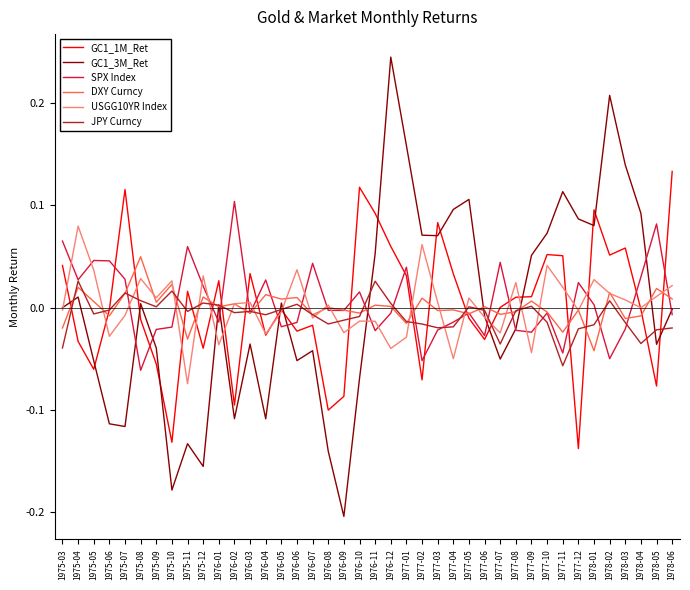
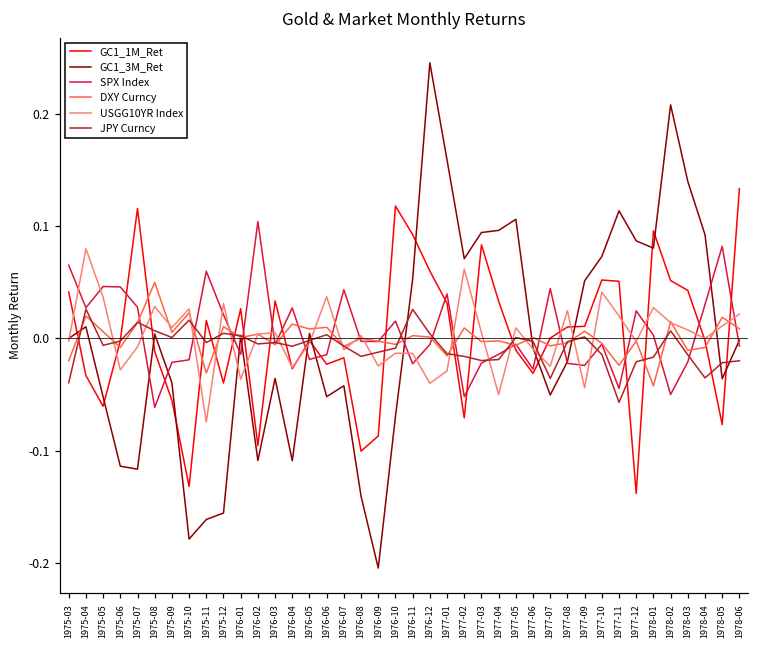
  {
    "GC1_1M_Ret": {
      "1975-03": 0.041,
      "1975-04": -0.033,
      "1975-05": -0.060,
      "1975-07": 0.116,
      "1975-08": -0.012,
      "1975-09": -0.055,
      "1975-10": -0.132,
      "1975-11": 0.016,
      "1975-12": -0.040,
      "1976-01": 0.026,
      "1976-02": -0.095,
      "1976-03": 0.033,
      "1976-06": -0.023,
      "1976-07": -0.017,
      "1976-08": -0.100,
      "1976-09": -0.087,
      "1976-10": 0.118,
      "1976-11": 0.092,
      "1976-12": 0.060,
      "1977-01": 0.031,
      "1977-02": -0.071,
      "1977-03": 0.083,
      "1977-04": 0.033,
      "1977-05": -0.010,
      "1977-06": -0.031,
      "1977-07": 0.000,
      "1977-08": 0.010,
      "1977-09": 0.011,
      "1977-10": 0.052,
      "1977-11": 0.051,
      "1977-12": -0.138,
      "1978-01": 0.096,
      "1978-02": 0.051,
-     "1978-03": 0.058,
+     "1978-03": 0.043,
      "1978-05": -0.077,
      "1978-06": 0.133
    },
    "GC1_3M_Ret": {
      "1975-04": 0.010,
      "1975-05": -0.052,
      "1975-06": -0.114,
      "1975-07": -0.116,
      "1975-08": 0.004,
      "1975-09": -0.039,
      "1975-10": -0.179,
-     "1975-11": -0.133,
+     "1975-11": -0.161,
      "1975-12": -0.155,
      "1976-02": -0.109,
      "1976-03": -0.036,
      "1976-04": -0.109,
      "1976-05": 0.005,
      "1976-06": -0.052,
      "1976-07": -0.042,
      "1976-08": -0.140,
      "1976-09": -0.204,
      "1976-10": -0.069,
      "1976-11": 0.053,
      "1976-12": 0.245,
      "1977-01": 0.159,
      "1977-02": 0.071,
-     "1977-03": 0.070,
+     "1977-03": 0.094,
      "1977-04": 0.096,
      "1977-05": 0.106,
      "1977-07": -0.050,
      "1977-09": 0.051,
      "1977-10": 0.073,
      "1977-11": 0.114,
      "1977-12": 0.087,
      "1978-01": 0.080,
      "1978-02": 0.208,
      "1978-03": 0.140,
      "1978-04": 0.092,
      "1978-05": -0.036,
      "1978-06": -0.002
    }
  }
